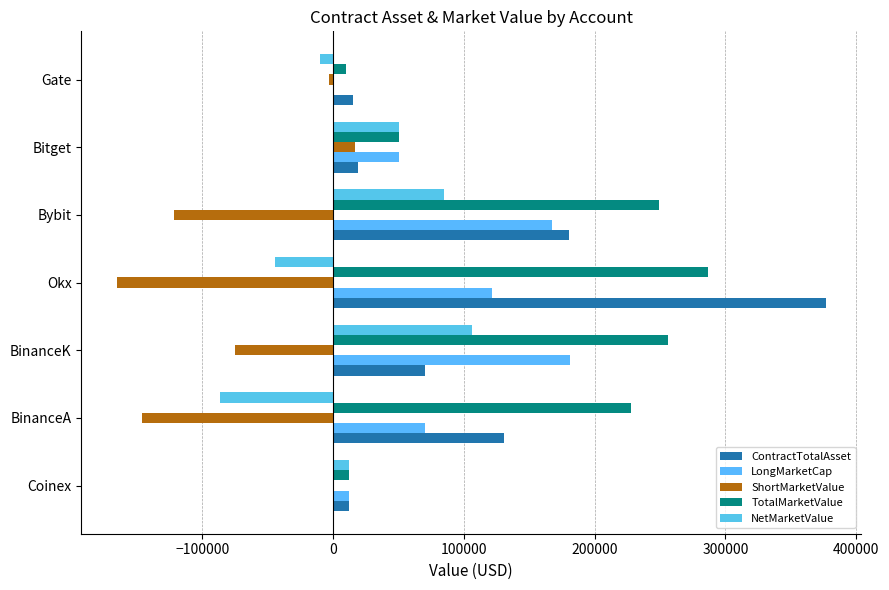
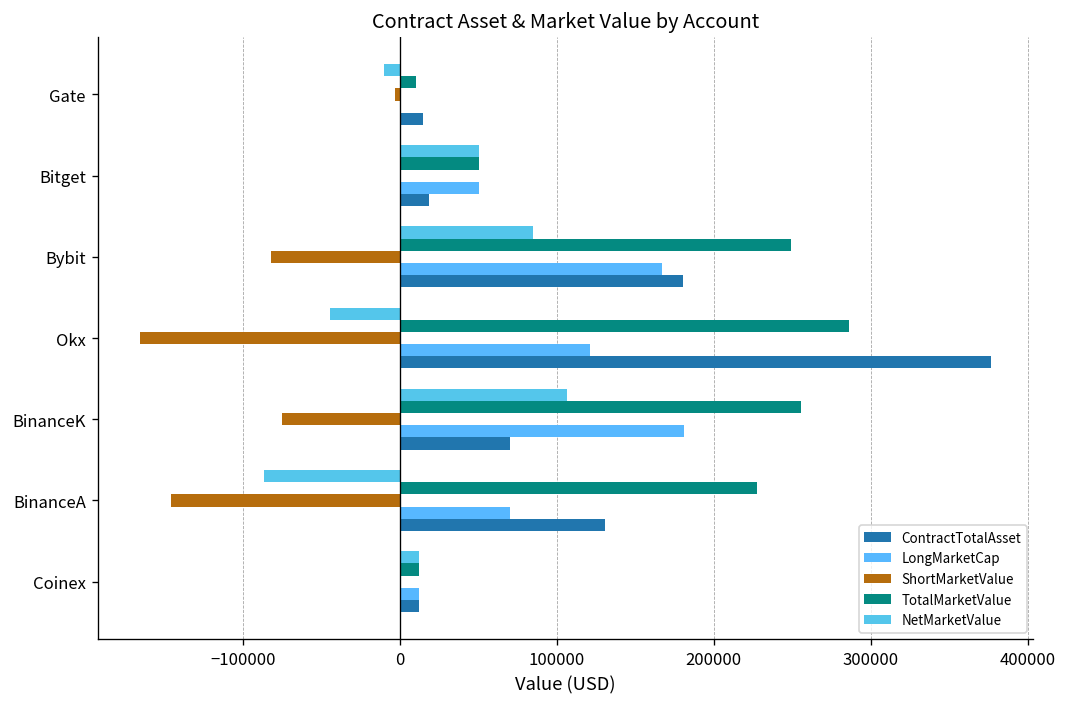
  {
    "ShortMarketValue": {
      "Gate": -3000,
-     "Bitget": 17000,
-     "Bybit": -122000,
+     "Bitget": 0,
+     "Bybit": -82000,
      "Okx": -165000,
      "BinanceK": -75000,
      "BinanceA": -146000
    }
  }
